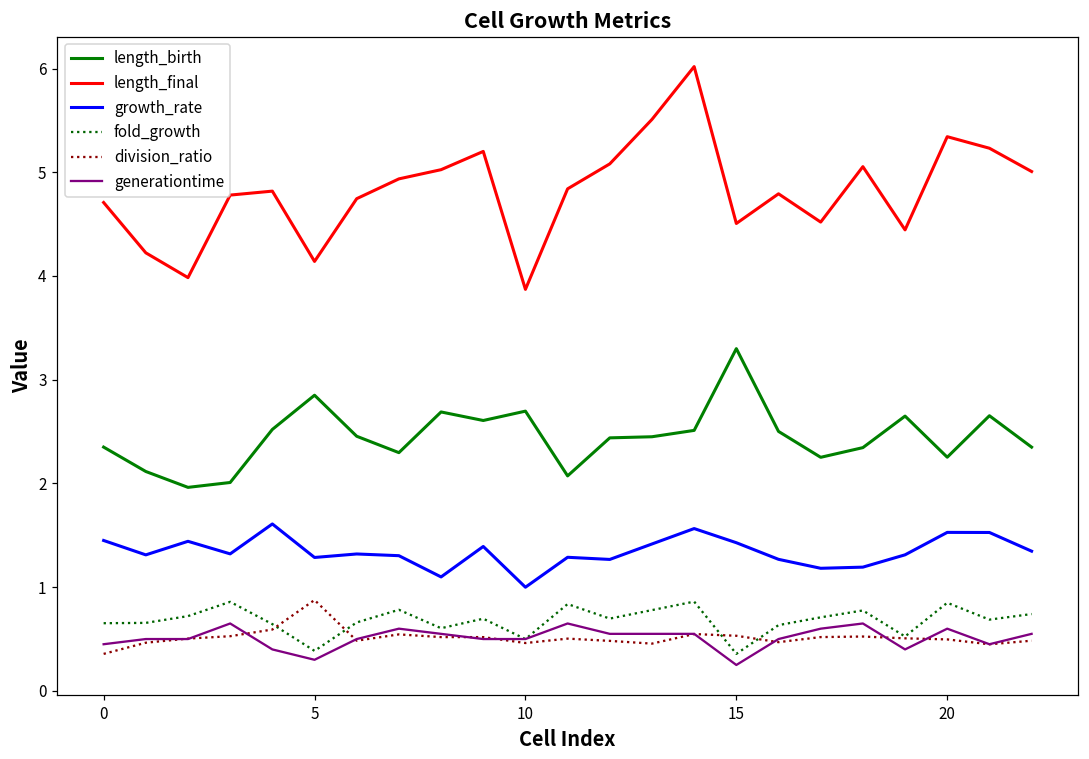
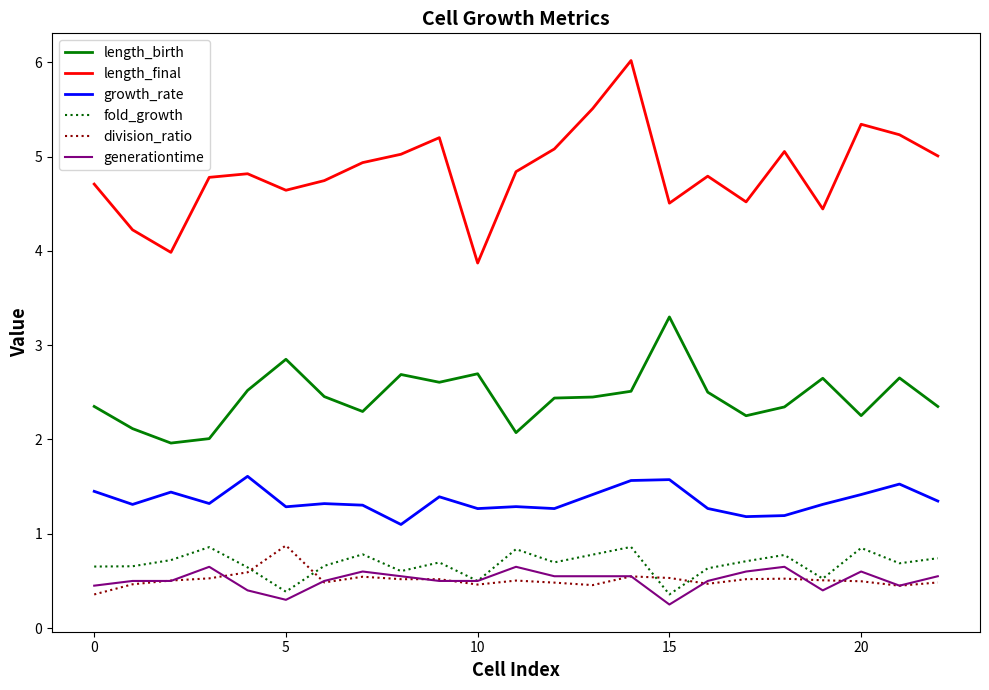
  {
    "length_final": {
      "0": 4.7,
-     "5": 4.1,
+     "5": 4.6,
      "10": 3.9,
      "15": 4.5,
      "20": 5.3
    },
    "growth_rate": {
      "0": 1.5,
      "5": 1.3,
-     "10": 1.0,
-     "15": 1.4,
-     "20": 1.5
+     "10": 1.3,
+     "15": 1.6,
+     "20": 1.4
    },
    "division_ratio": {
      "0": 0.4,
      "5": 0.9,
      "10": 0.5,
      "15": 0.5,
      "20": 0.5
    },
    "generationtime": {
      "0": 0.5,
      "5": 0.3,
      "15": 0.3,
      "20": 0.6
    }
  }
